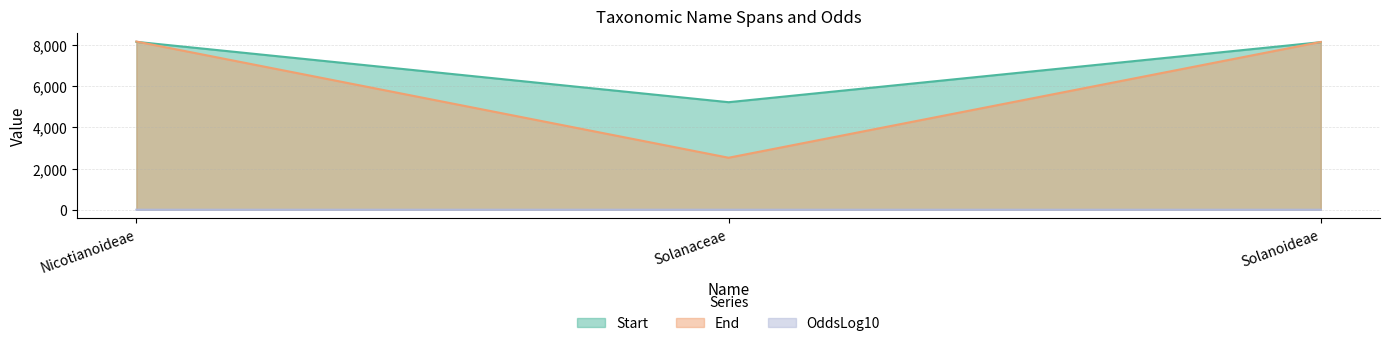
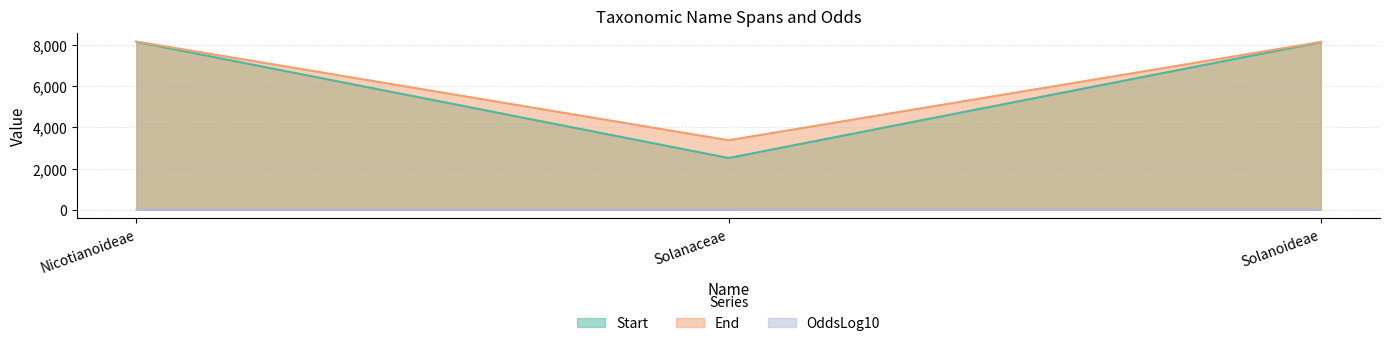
  {
    "Start": {
-     "Solanaceae": "5,200"
+     "Solanaceae": "2,500"
    },
    "End": {
-     "Solanaceae": "2,500"
+     "Solanaceae": "3,400"
    },
    "OddsLog10": {
      "Nicotianoideae": "0",
      "Solanaceae": "0",
      "Solanoideae": "0"
    }
  }
